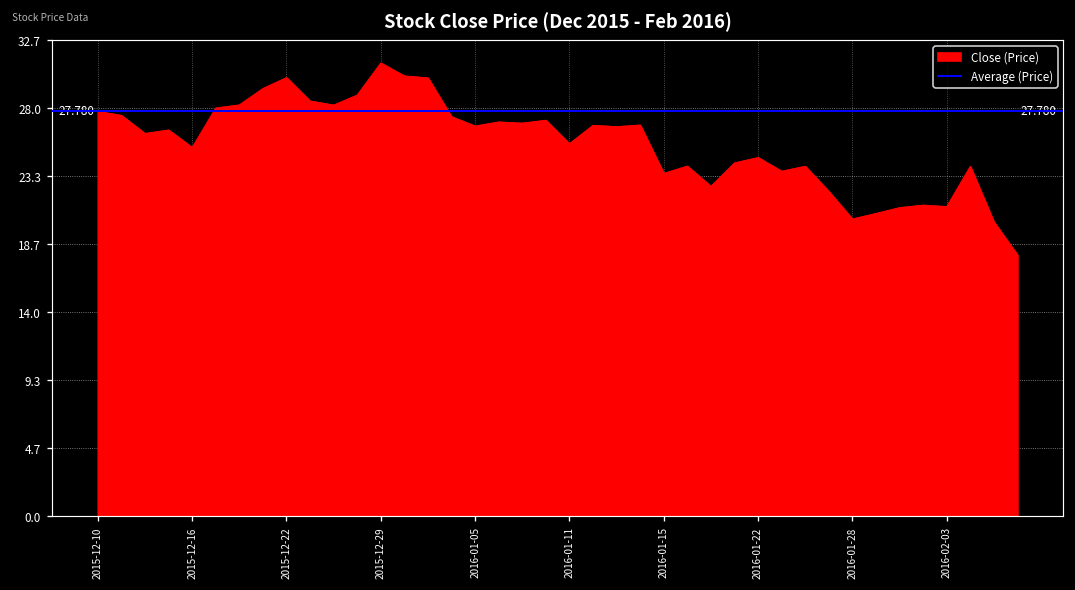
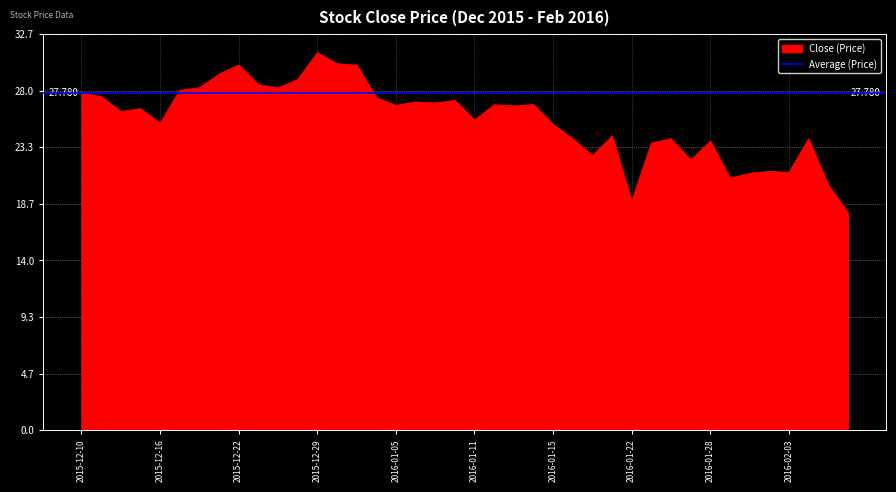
  {
    "2015-12-16": 25.3,
    "2015-12-22": 30.1,
    "2015-12-29": 31.1,
    "2016-01-05": 26.8,
    "2016-01-11": 25.6,
-   "2016-01-15": 23.5,
-   "2016-01-22": 24.6,
-   "2016-01-28": 20.4,
+   "2016-01-15": 25.2,
+   "2016-01-22": 18.9,
+   "2016-01-28": 23.8,
    "2016-02-03": 21.2
  }
